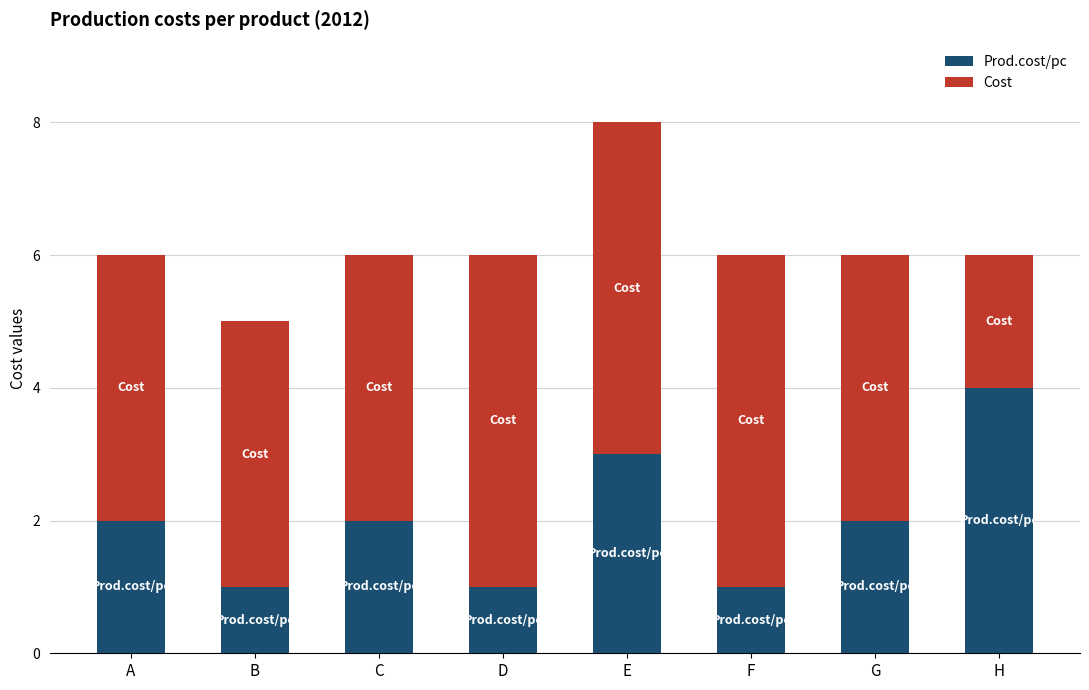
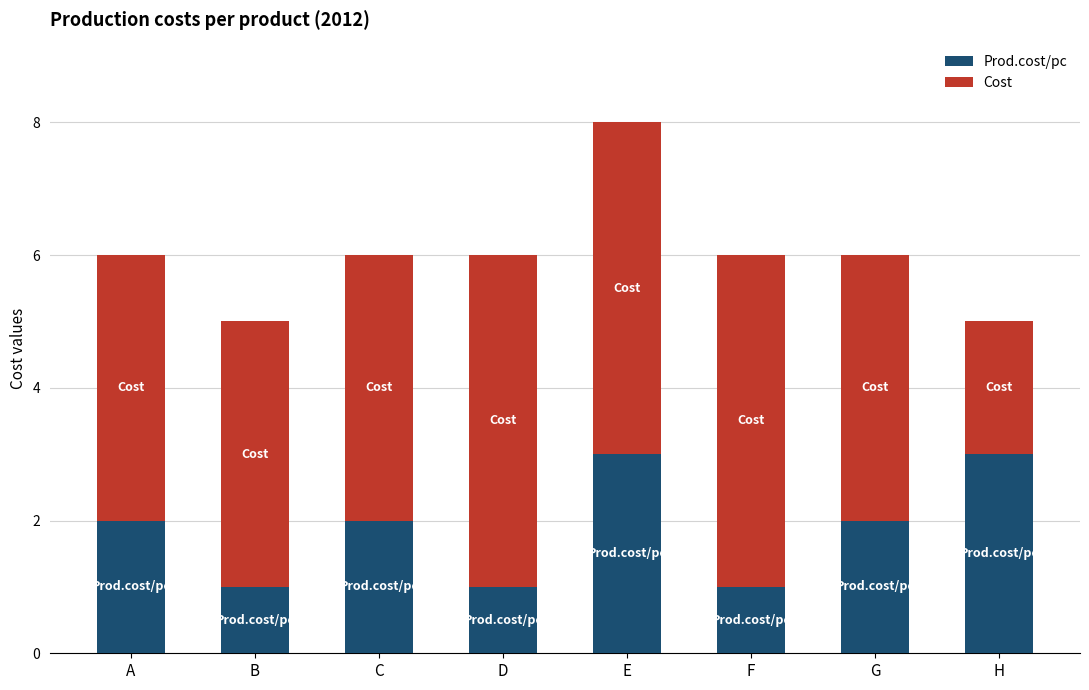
  {
    "Prod.cost/pc": {
      "A": 2,
      "B": 1,
      "C": 2,
      "D": 1,
      "E": 3,
      "F": 1,
      "G": 2,
-     "H": 4
+     "H": 3
    },
    "Cost": {
      "A": 4,
      "B": 4,
      "C": 4,
      "D": 5,
      "E": 5,
      "F": 5,
      "G": 4,
      "H": 2
    }
  }
